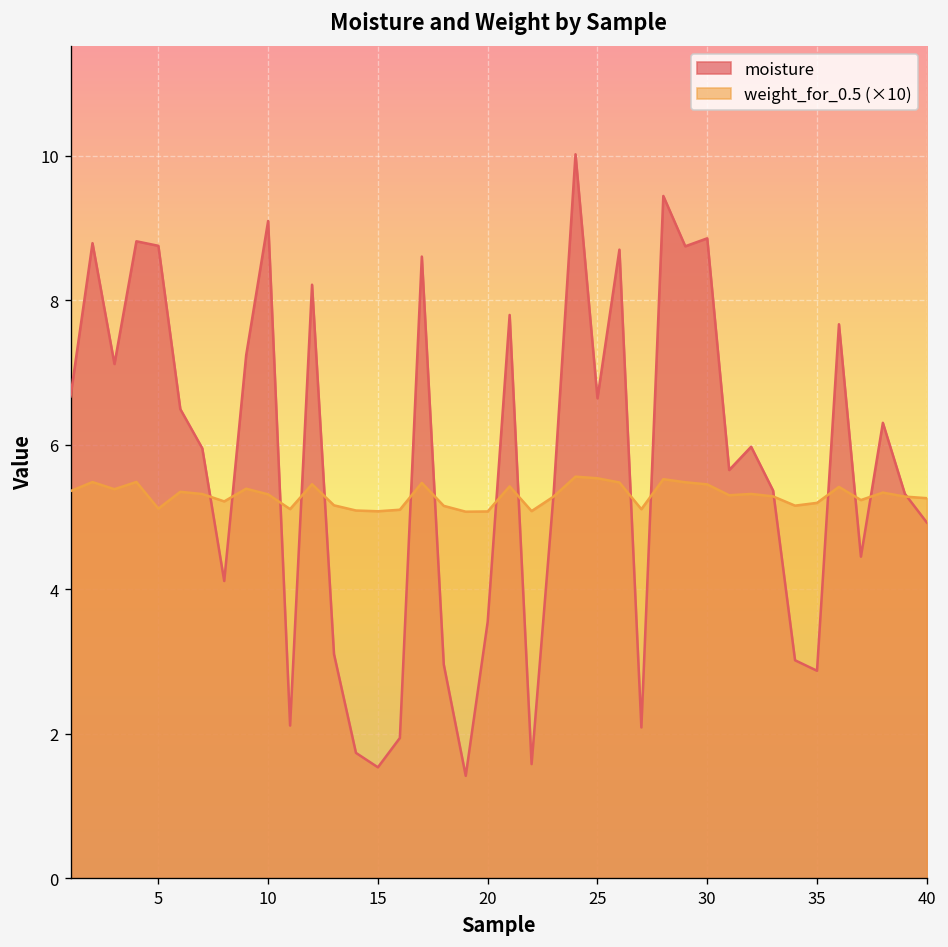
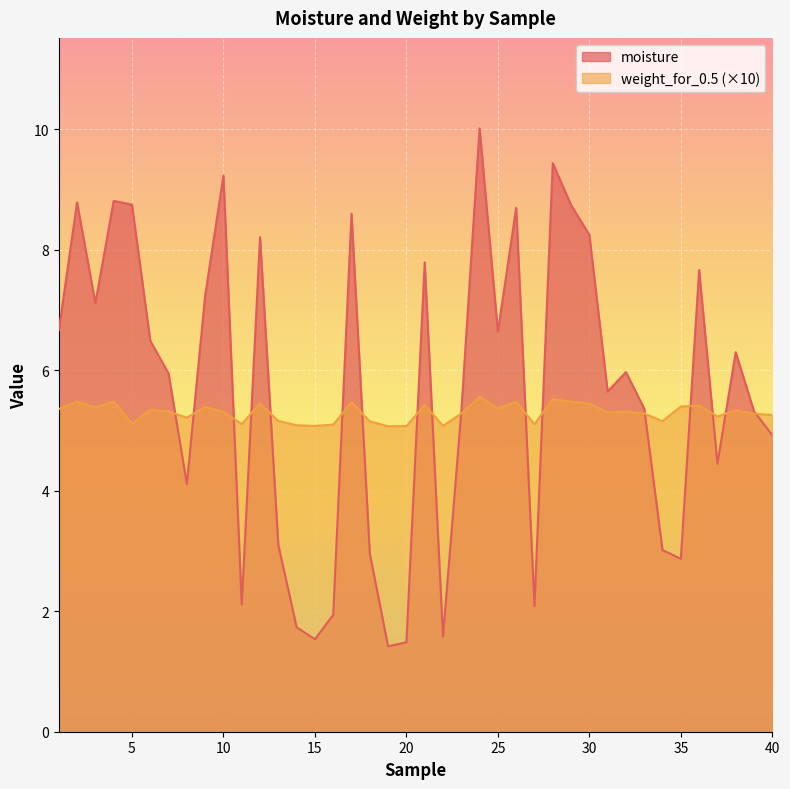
  {
    "moisture": {
      "5": 8.8,
-     "10": 9.1,
+     "10": 9.2,
      "15": 1.5,
-     "20": 3.5,
+     "20": 1.5,
      "25": 6.6,
-     "30": 8.9,
+     "30": 8.2,
      "35": 2.9,
      "40": 4.9
    },
    "weight_for_0.5 (×10)": {
      "5": 5.1,
      "10": 5.3,
      "15": 5.1,
      "20": 5.1,
-     "25": 5.5,
+     "25": 5.4,
      "30": 5.4,
-     "35": 5.2,
+     "35": 5.4,
      "40": 5.3
    }
  }
